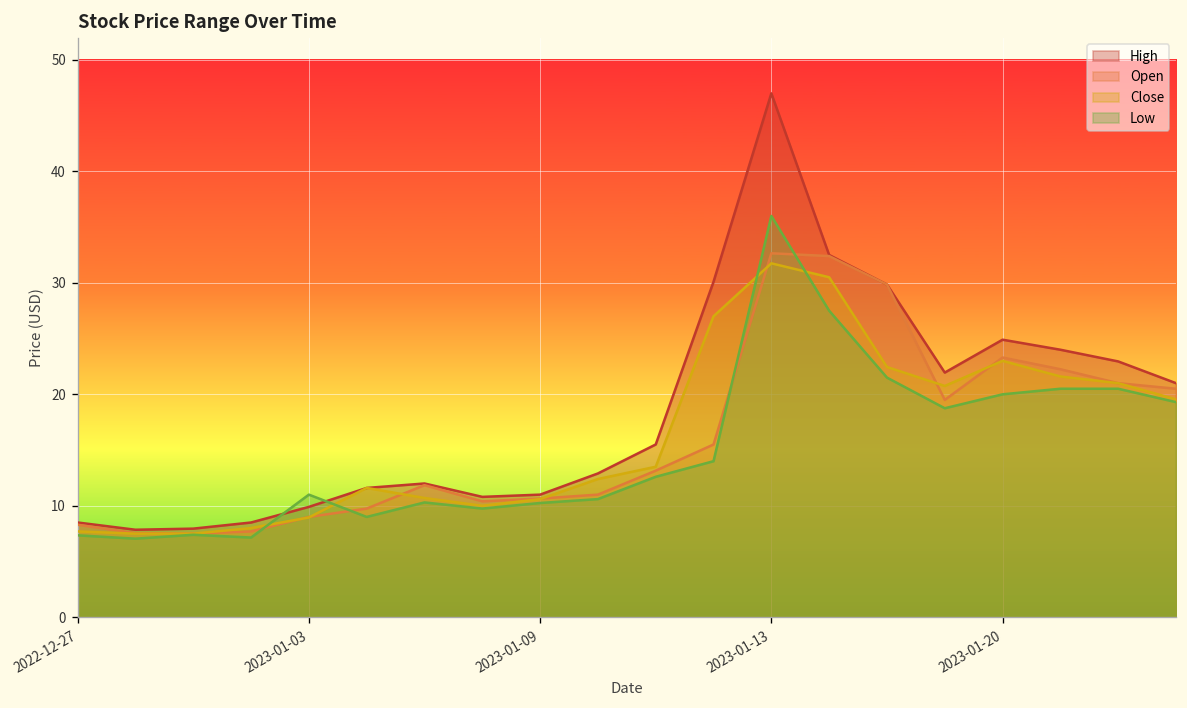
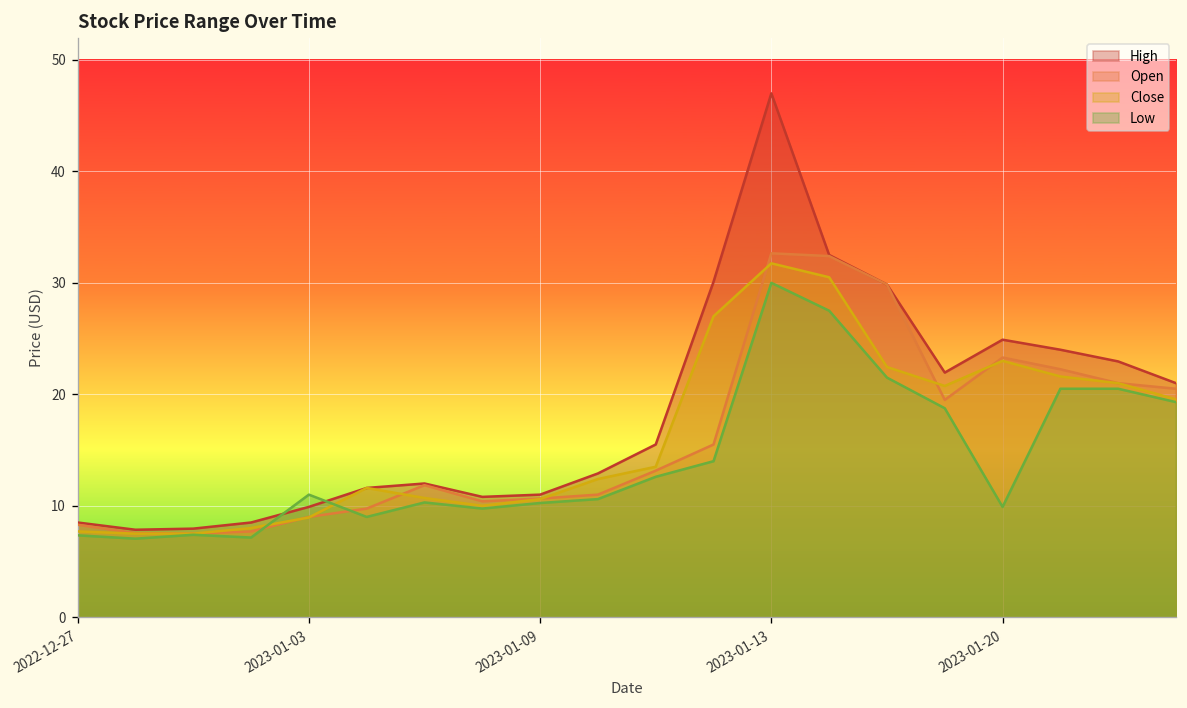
  {
    "Low": {
      "2022-12-27": 7,
      "2023-01-03": 11,
      "2023-01-09": 10,
-     "2023-01-13": 36,
-     "2023-01-20": 20
+     "2023-01-13": 30,
+     "2023-01-20": 10
    }
  }
